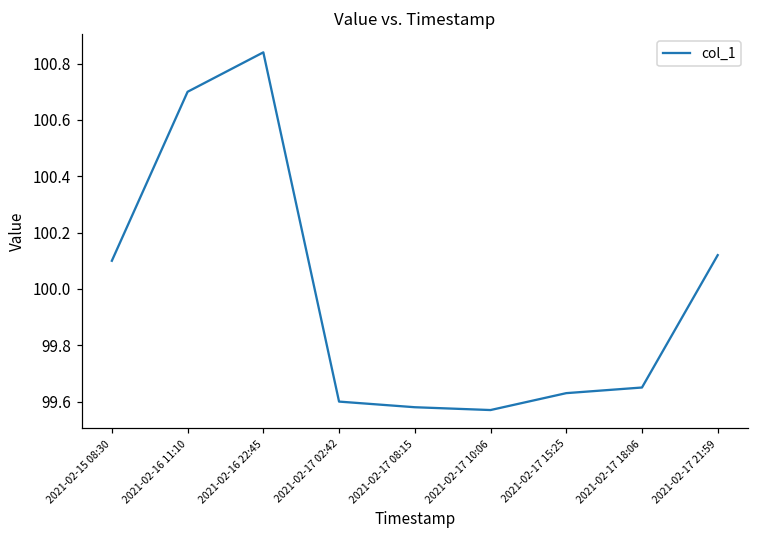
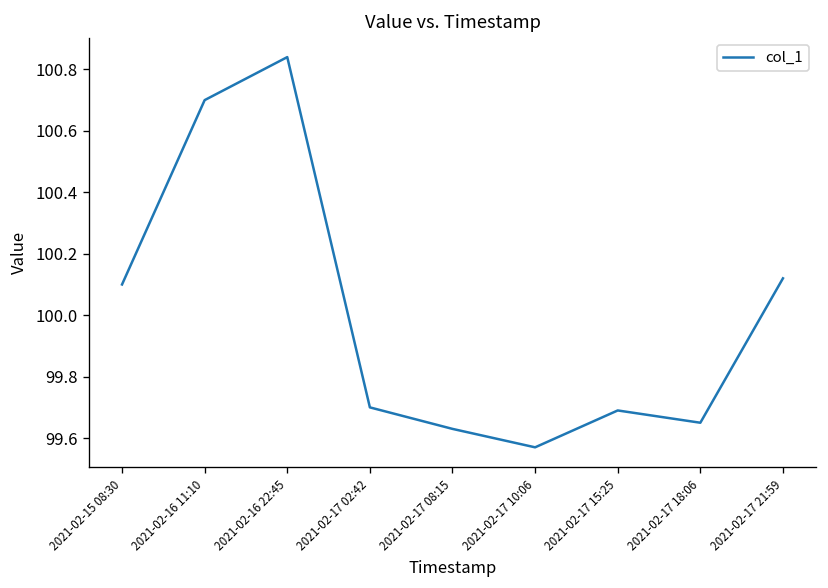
  {
    "2021-02-15 08:30": 100.10,
    "2021-02-16 11:10": 100.70,
    "2021-02-16 22:45": 100.84,
-   "2021-02-17 02:42": 99.6,
-   "2021-02-17 08:15": 99.58,
+   "2021-02-17 02:42": 99.7,
+   "2021-02-17 08:15": 99.63,
    "2021-02-17 10:06": 99.57,
-   "2021-02-17 15:25": 99.63,
+   "2021-02-17 15:25": 99.69,
    "2021-02-17 18:06": 99.65,
    "2021-02-17 21:59": 100.12
  }
